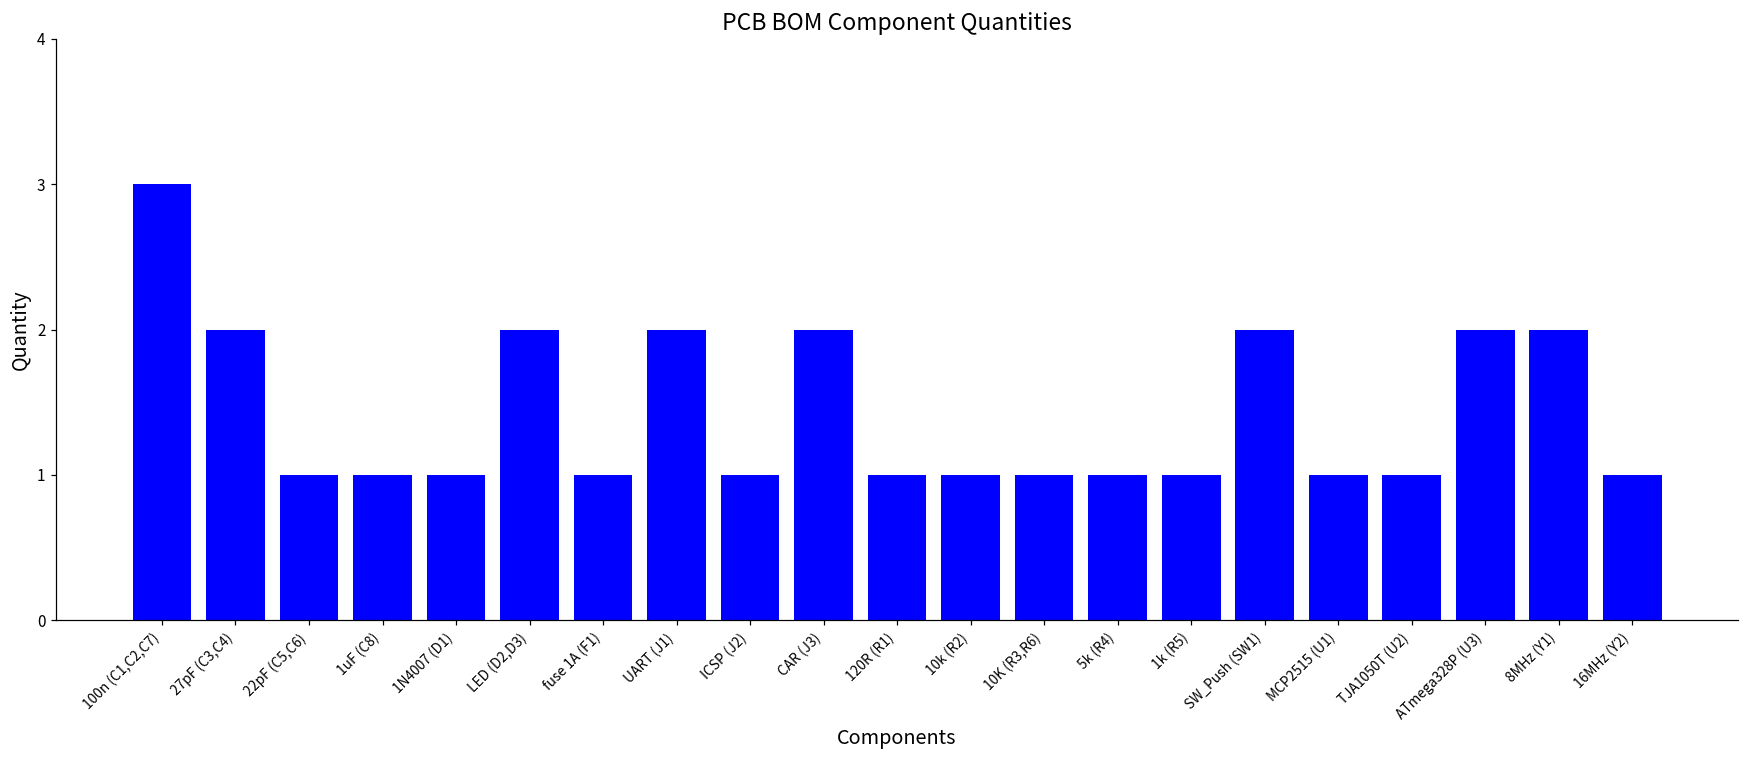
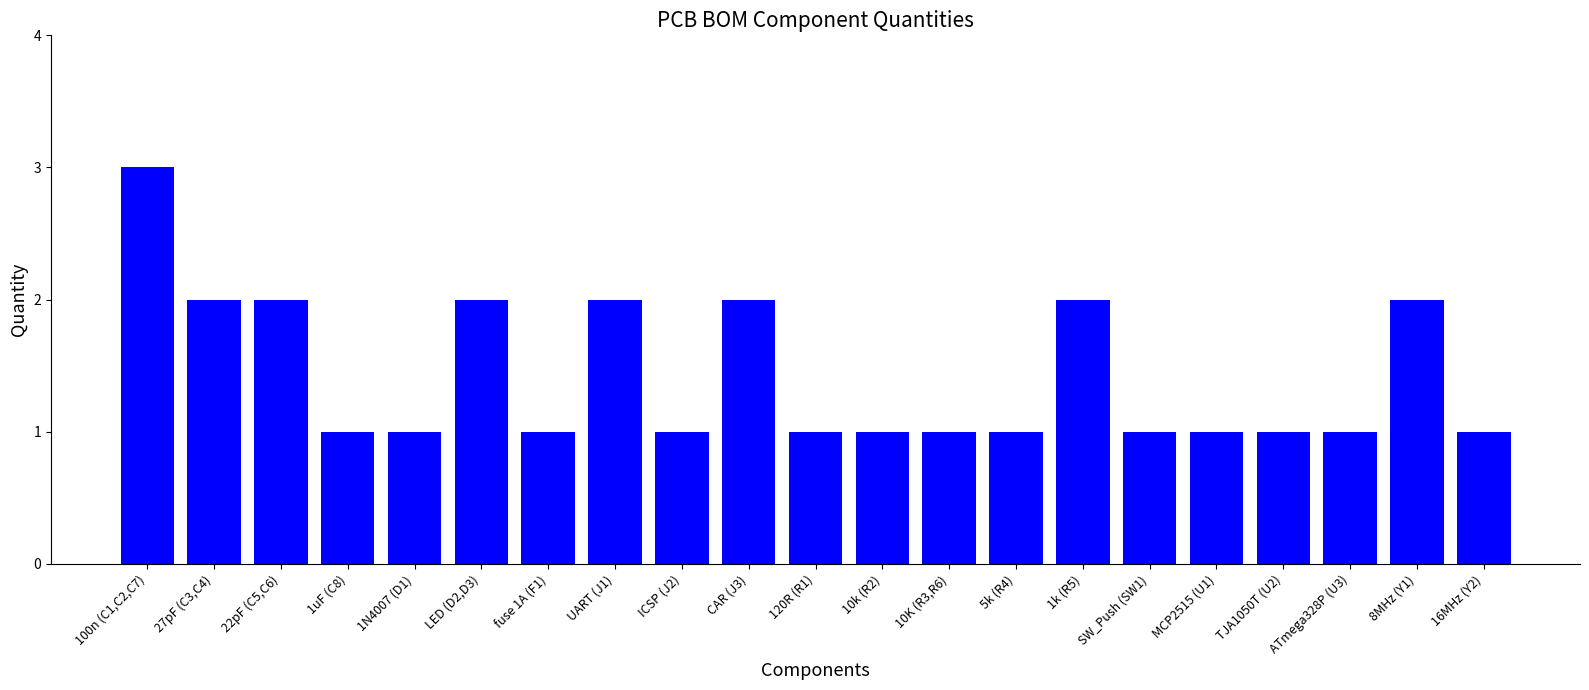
  {
    "100n (C1,C2,C7)": 3,
    "27pF (C3,C4)": 2,
-   "22pF (C5,C6)": 1,
+   "22pF (C5,C6)": 2,
    "1uF (C8)": 1,
    "1N4007 (D1)": 1,
    "LED (D2,D3)": 2,
    "fuse 1A (F1)": 1,
    "UART (J1)": 2,
    "ICSP (J2)": 1,
    "CAR (J3)": 2,
    "120R (R1)": 1,
    "10k (R2)": 1,
    "10K (R3,R6)": 1,
    "5k (R4)": 1,
-   "1k (R5)": 1,
-   "SW_Push (SW1)": 2,
+   "1k (R5)": 2,
+   "SW_Push (SW1)": 1,
    "MCP2515 (U1)": 1,
    "TJA1050T (U2)": 1,
-   "ATmega328P (U3)": 2,
+   "ATmega328P (U3)": 1,
    "8MHz (Y1)": 2,
    "16MHz (Y2)": 1
  }
